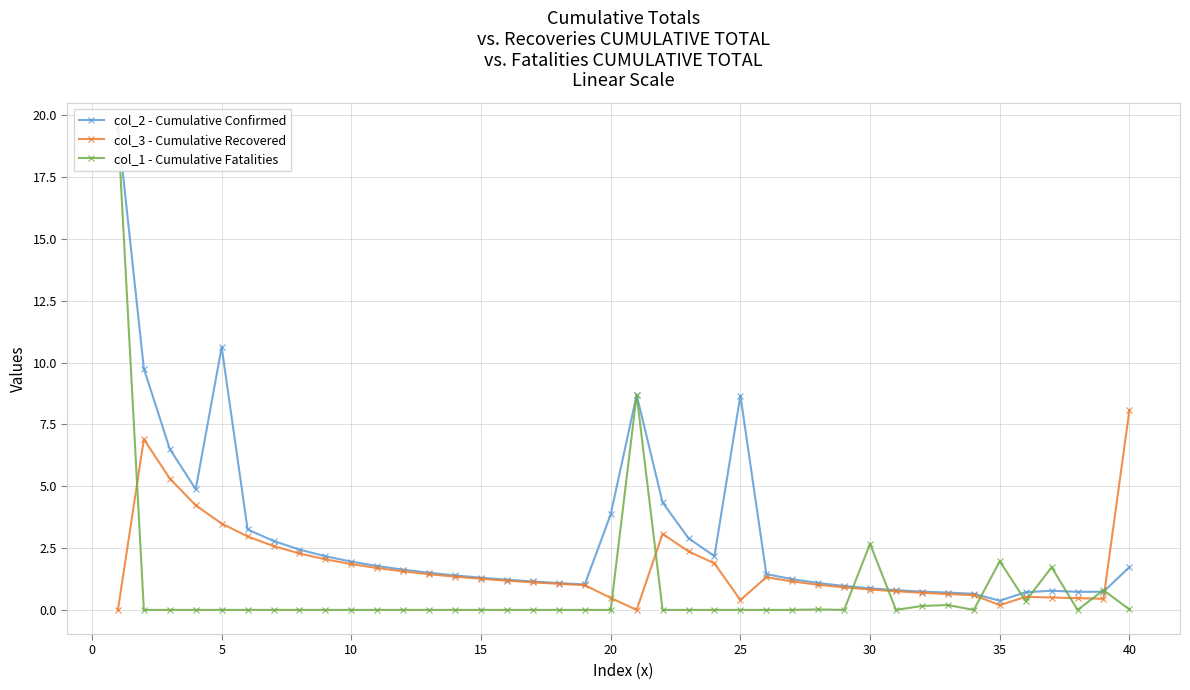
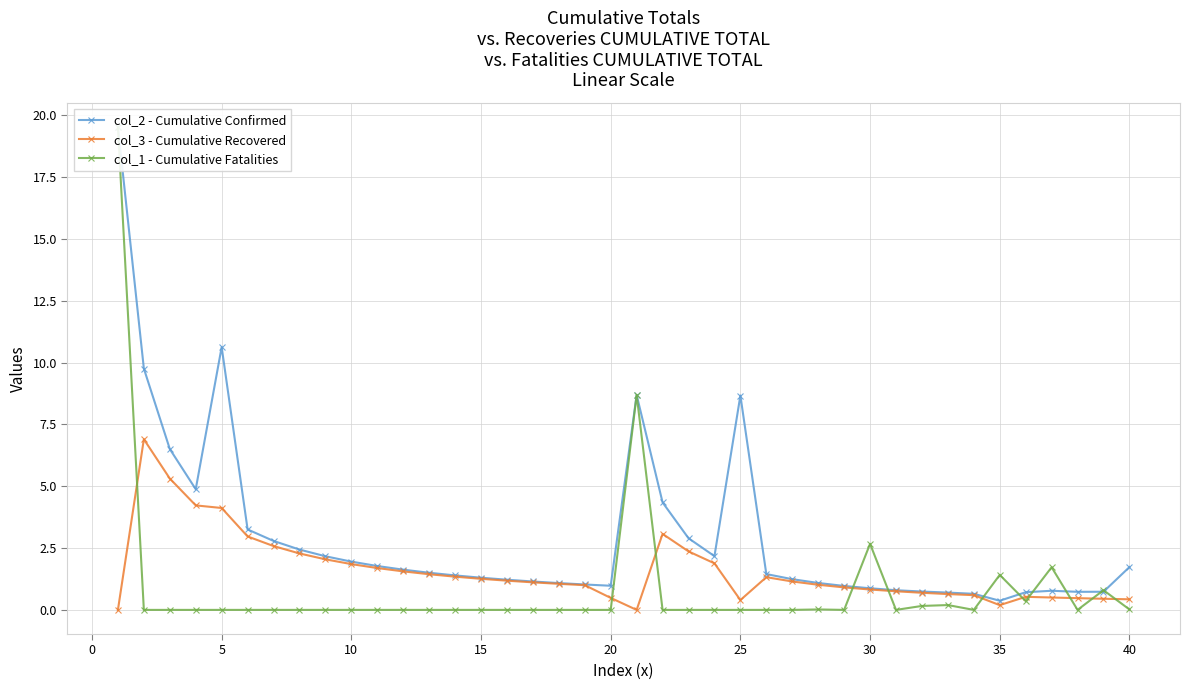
  {
    "col_2 - Cumulative Confirmed": {
      "5": 10.6,
-     "20": 3.9,
+     "20": 1.0,
      "25": 8.7,
      "35": 0.4,
      "40": 1.7
    },
    "col_3 - Cumulative Recovered": {
-     "5": 3.5,
+     "5": 4.1,
      "20": 0.5,
      "25": 0.4,
      "35": 0.2,
-     "40": 8.1
+     "40": 0.4
    },
    "col_1 - Cumulative Fatalities": {
      "5": 0.0,
      "10": 0.0,
      "15": 0.0,
      "20": 0.0,
      "25": 0.0,
      "30": 2.7,
-     "35": 2.0,
+     "35": 1.4,
      "40": 0.0
    }
  }
